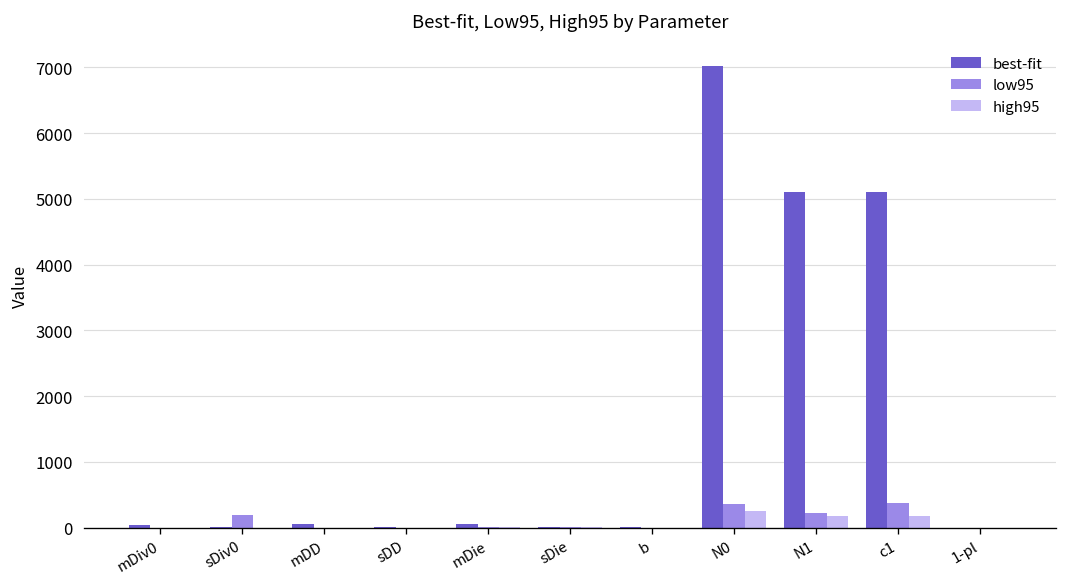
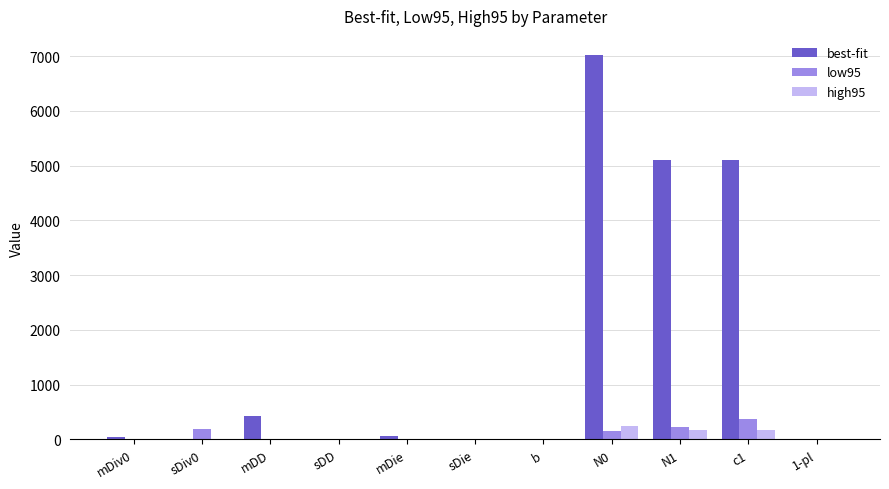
  {
    "best-fit": {
-     "mDD": 100,
+     "mDD": 400,
      "mDie": 100,
      "N0": 7000,
      "N1": 5100,
      "c1": 5100
    },
    "low95": {
      "sDiv0": 200,
      "mDD": 0,
      "sDD": 0,
-     "N0": 400,
+     "N0": 200,
      "N1": 200,
      "c1": 400
    },
    "high95": {
      "mDD": 0,
      "sDD": 0,
      "N0": 300,
      "N1": 200,
      "c1": 200
    }
  }
